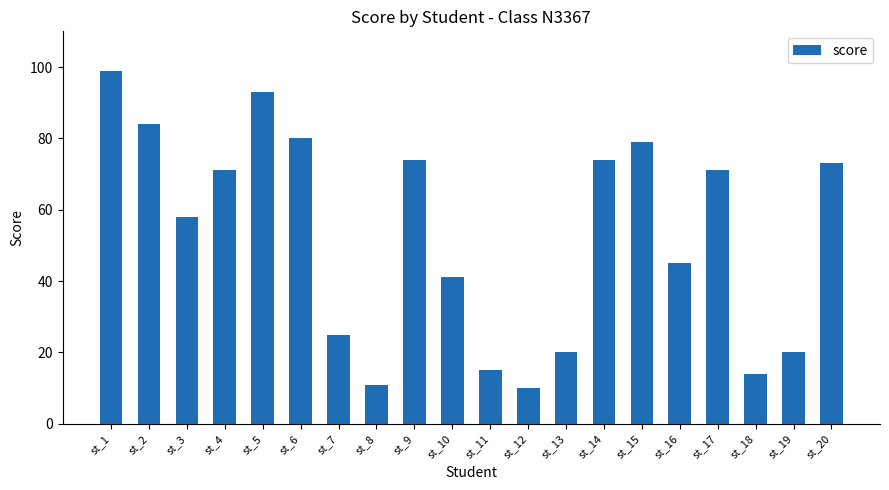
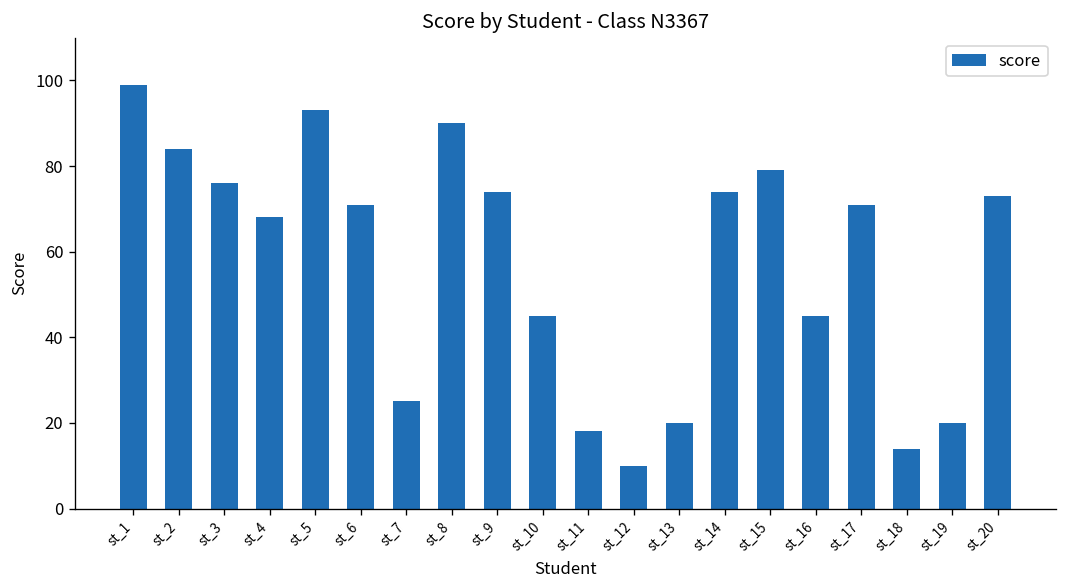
  {
    "st_1": 99,
    "st_2": 84,
-   "st_3": 58,
-   "st_4": 71,
+   "st_3": 76,
+   "st_4": 68,
    "st_5": 93,
-   "st_6": 80,
+   "st_6": 71,
    "st_7": 25,
-   "st_8": 11,
+   "st_8": 90,
    "st_9": 74,
-   "st_10": 41,
-   "st_11": 15,
+   "st_10": 45,
+   "st_11": 18,
    "st_12": 10,
    "st_13": 20,
    "st_14": 74,
    "st_15": 79,
    "st_16": 45,
    "st_17": 71,
    "st_18": 14,
    "st_19": 20,
    "st_20": 73
  }
